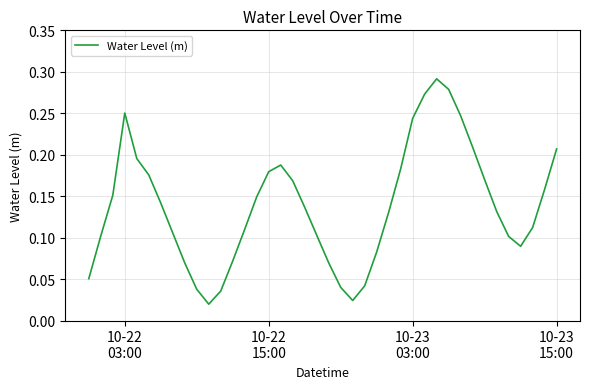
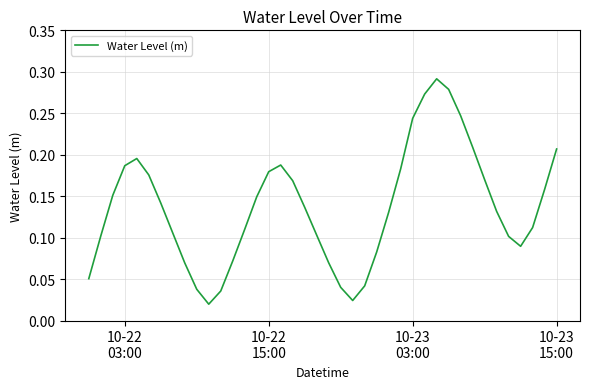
  {
-   "10-22 03:00": 0.25,
+   "10-22 03:00": 0.19,
    "10-22 15:00": 0.18,
    "10-23 03:00": 0.24,
    "10-23 15:00": 0.21
  }
